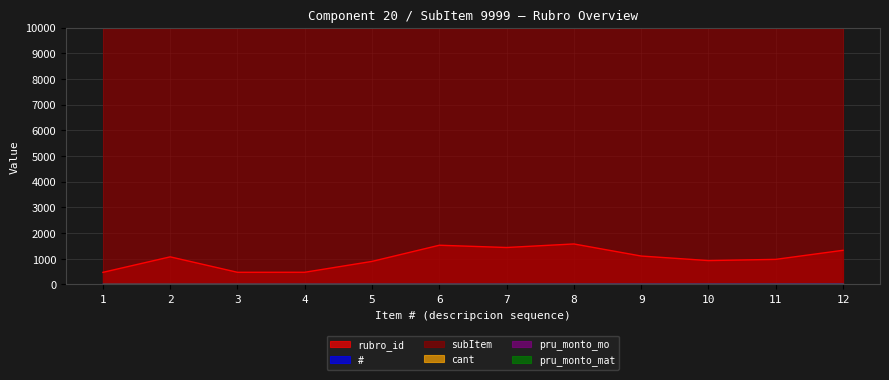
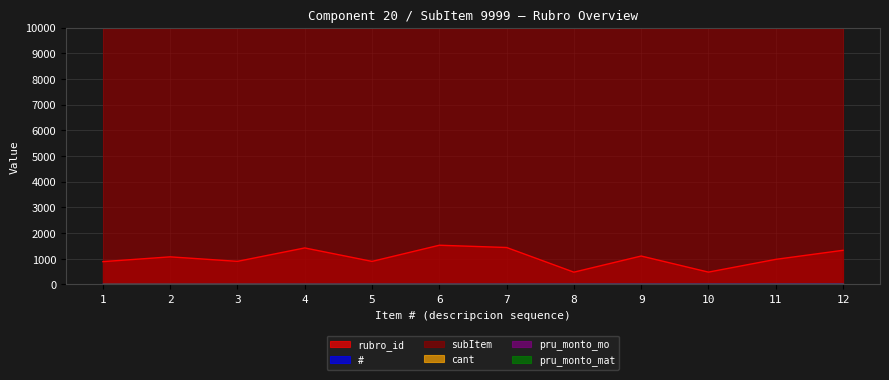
  {
    "rubro_id": {
-     "1": 500,
+     "1": 900,
      "2": 1100,
-     "3": 500,
-     "4": 500,
+     "3": 900,
+     "4": 1400,
      "5": 900,
      "6": 1500,
      "7": 1400,
-     "8": 1600,
+     "8": 500,
      "9": 1100,
-     "10": 900,
+     "10": 500,
      "11": 1000,
      "12": 1300
    },
    "subItem": {
      "1": 10000,
      "2": 10000,
      "3": 10000,
      "4": 10000,
      "5": 10000,
      "6": 10000,
      "7": 10000,
      "8": 10000,
      "9": 10000,
      "10": 10000,
      "11": 10000,
      "12": 10000
    },
    "pru_monto_mat": {
      "1": 0,
      "2": 0,
      "3": 0,
      "4": 0,
      "5": 0,
      "6": 0,
      "7": 0,
      "8": 0,
      "9": 0,
      "10": 0,
      "11": 0,
      "12": 0
    }
  }
